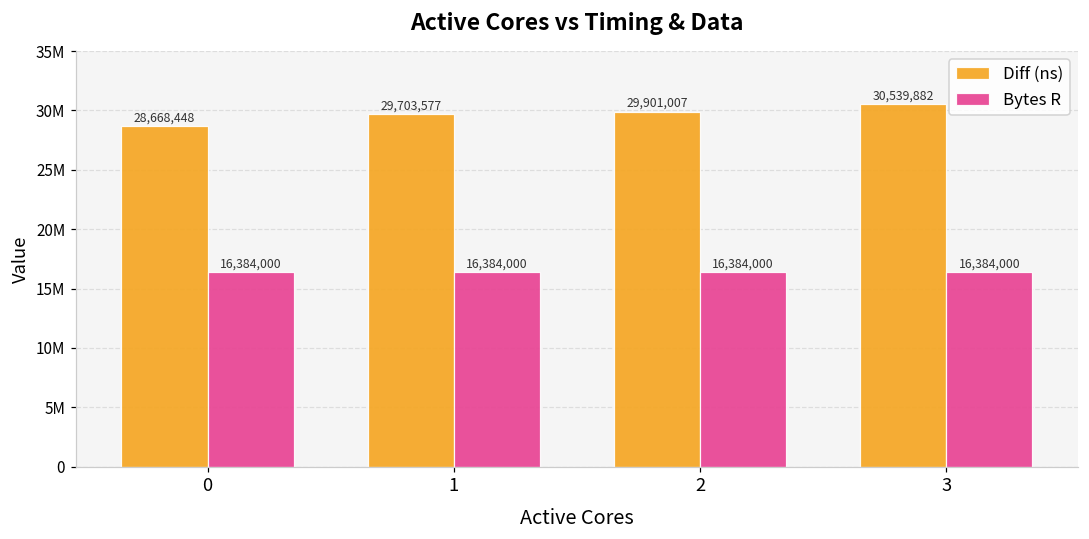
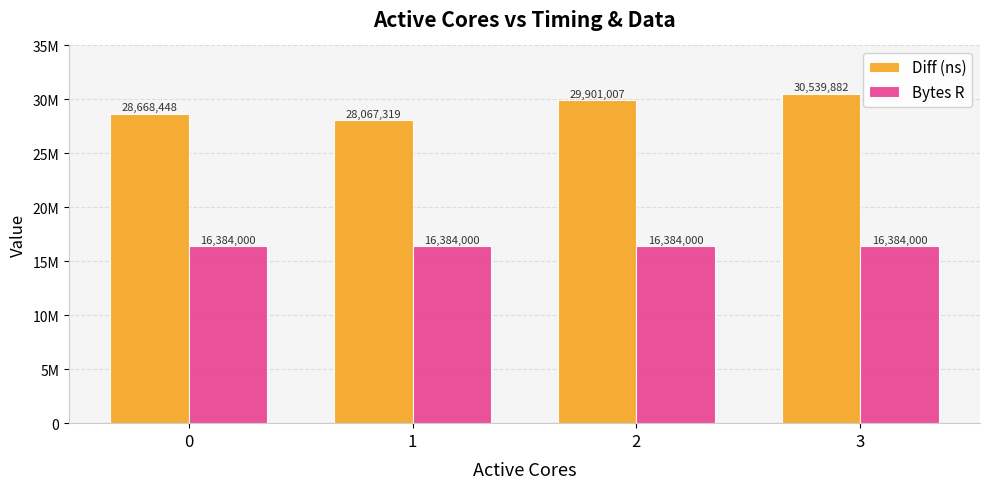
  {
    "Diff (ns)": {
      "0": "28,668,448",
-     "1": "29,703,577",
+     "1": "28,067,319",
      "2": "29,901,007",
      "3": "30,539,882"
    },
    "Bytes R": {
      "0": "16,384,000",
      "1": "16,384,000",
      "2": "16,384,000",
      "3": "16,384,000"
    }
  }
